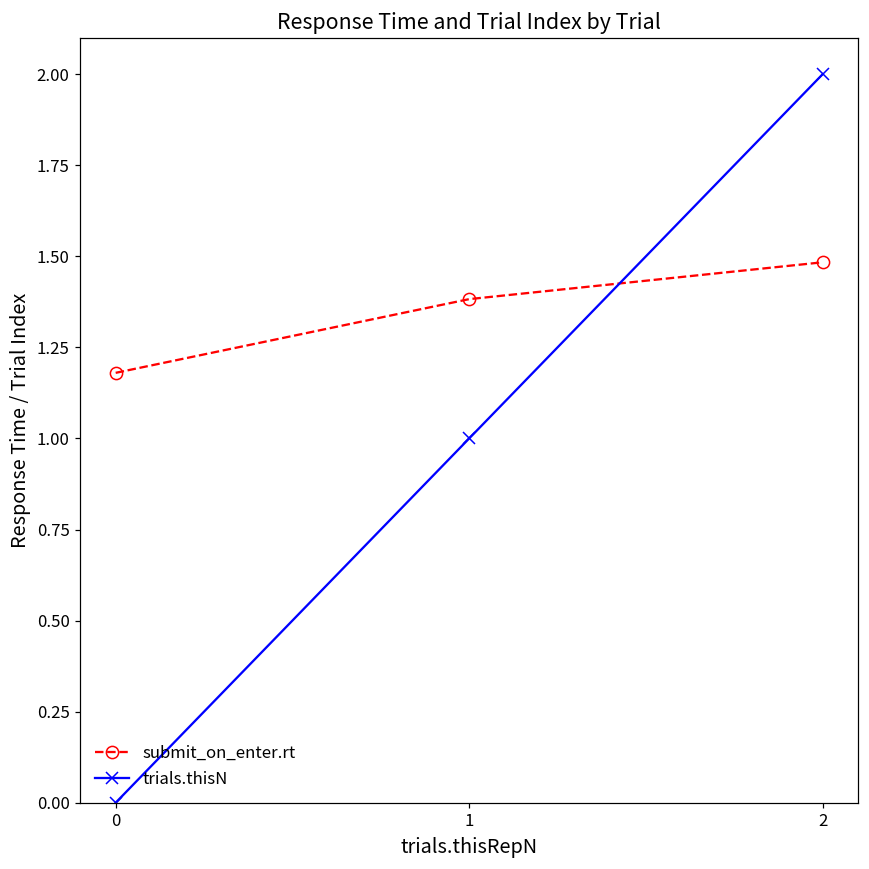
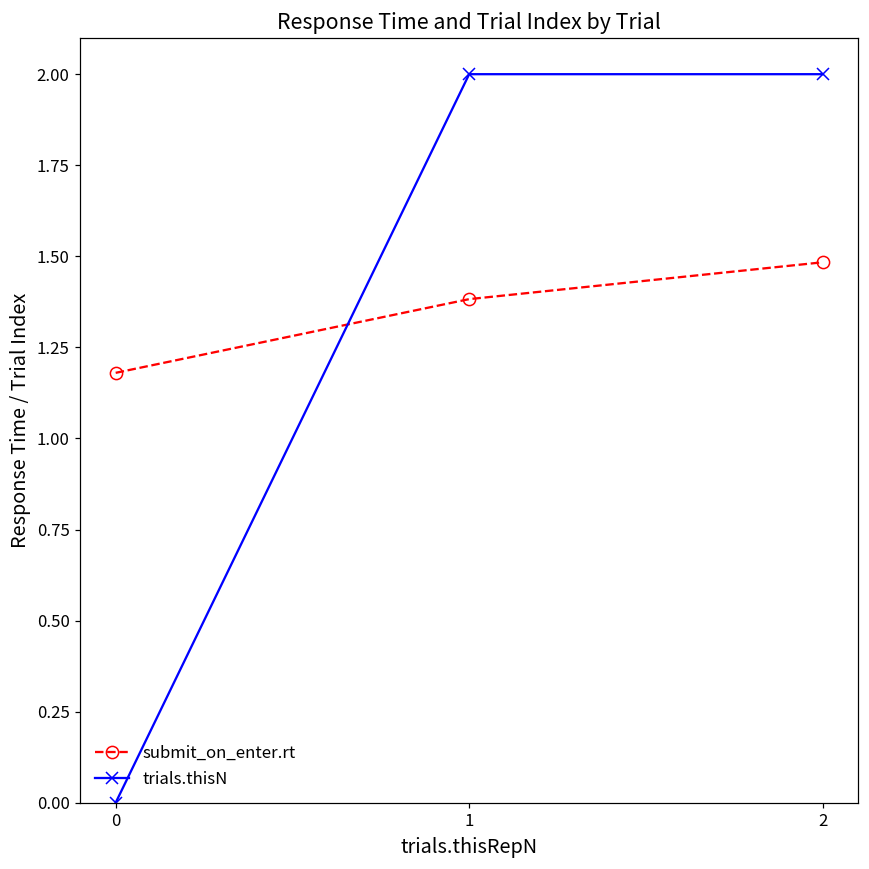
  {
    "submit_on_enter.rt": {
      "0": 1.18,
      "1": 1.38,
      "2": 1.48
    },
    "trials.thisN": {
      "0": 0,
-     "1": 1,
+     "1": 2,
      "2": 2
    }
  }
